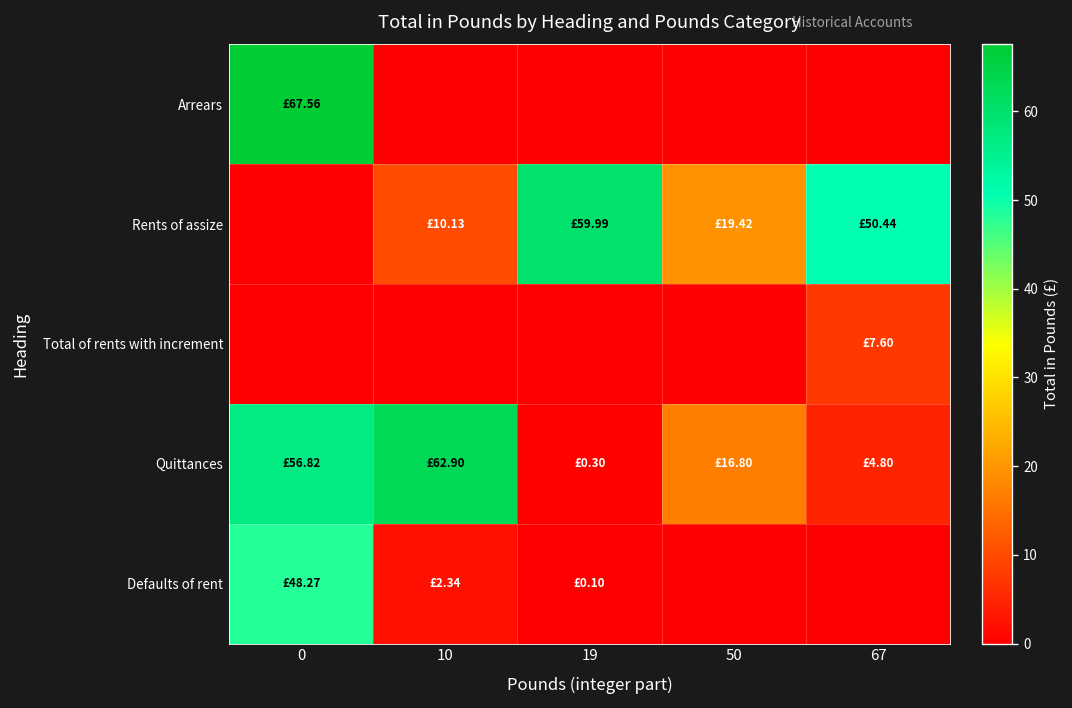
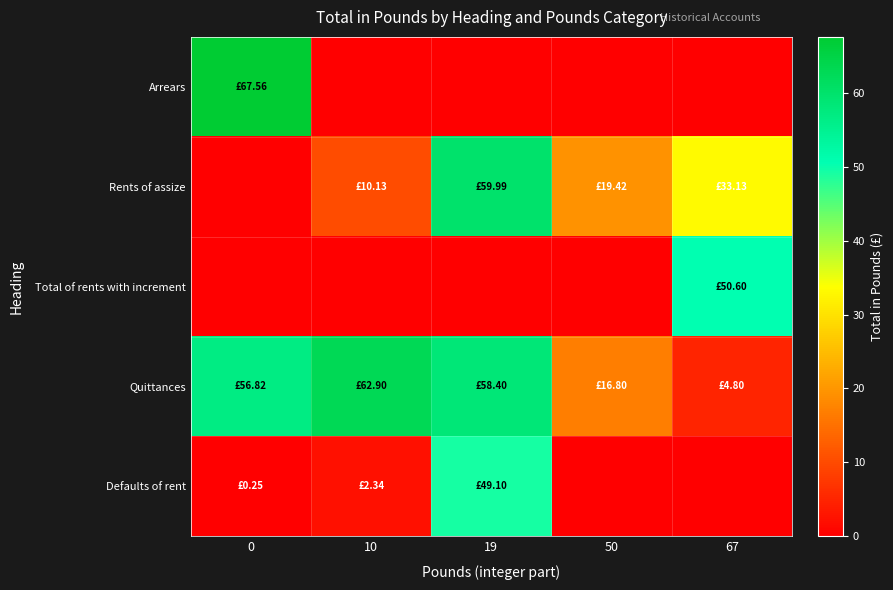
  {
    "Arrears": {
      "0": "£67.56"
    },
    "Rents of assize": {
      "10": "£10.13",
      "19": "£59.99",
      "50": "£19.42",
-     "67": "£50.44"
+     "67": "£33.13"
    },
    "Total of rents with increment": {
-     "67": "£7.60"
+     "67": "£50.60"
    },
    "Quittances": {
      "0": "£56.82",
      "10": "£62.90",
-     "19": "£0.30",
+     "19": "£58.40",
      "50": "£16.80",
      "67": "£4.80"
    },
    "Defaults of rent": {
-     "0": "£48.27",
+     "0": "£0.25",
      "10": "£2.34",
-     "19": "£0.10"
+     "19": "£49.10"
    }
  }
